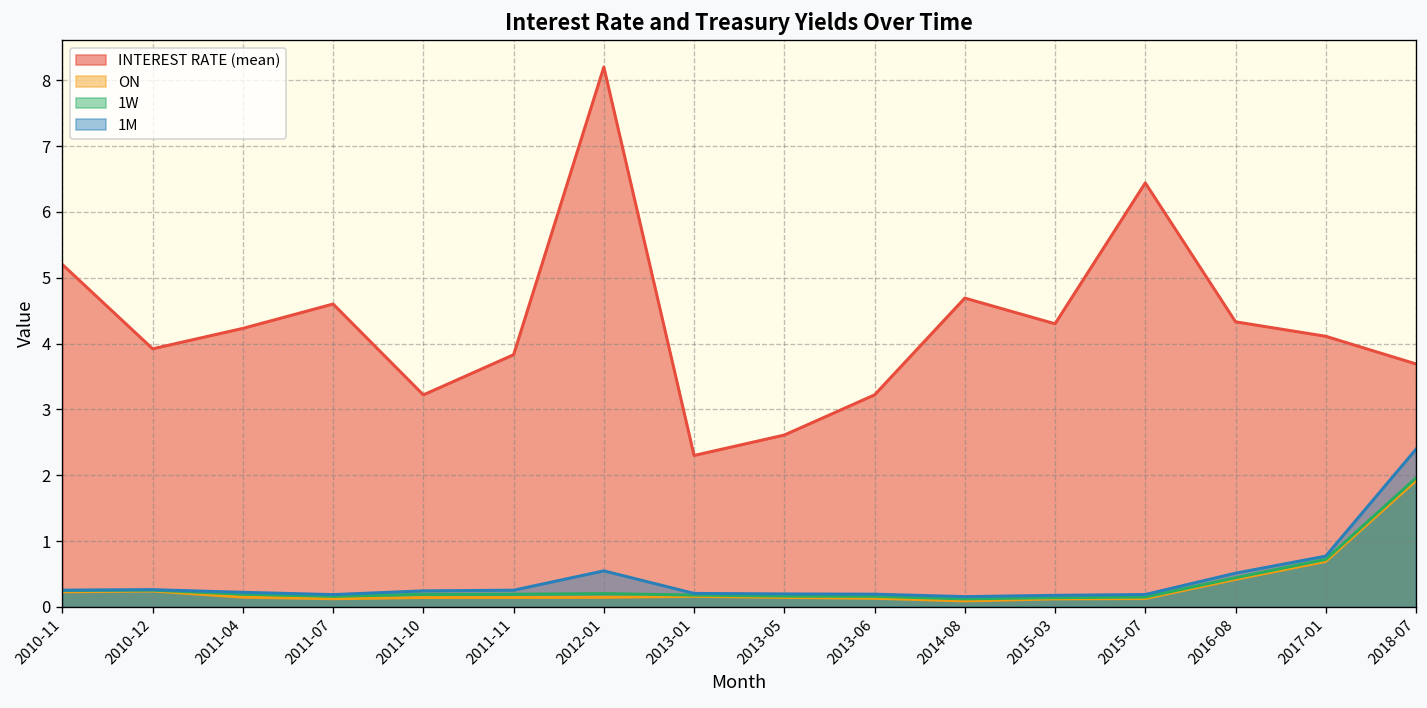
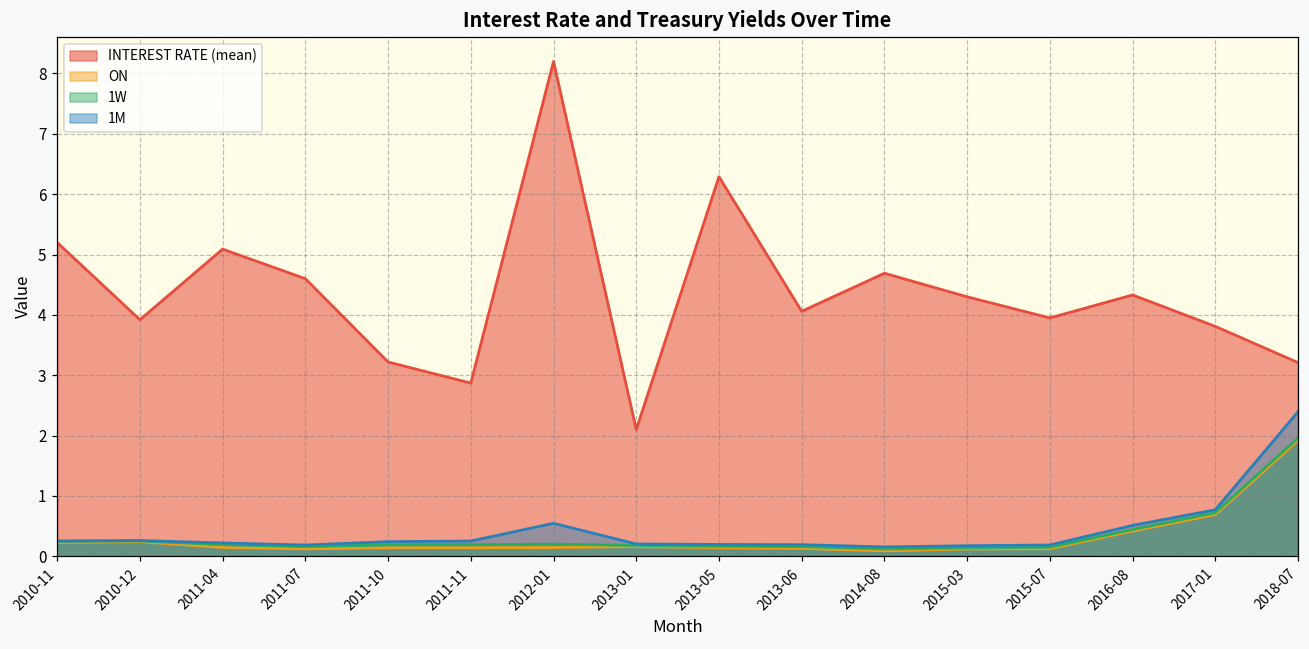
  {
    "INTEREST RATE (mean)": {
      "2010-11": 5.2,
      "2010-12": 3.9,
-     "2011-04": 4.2,
+     "2011-04": 5.1,
      "2011-07": 4.6,
      "2011-10": 3.2,
-     "2011-11": 3.8,
+     "2011-11": 2.9,
      "2012-01": 8.2,
-     "2013-01": 2.3,
-     "2013-05": 2.6,
-     "2013-06": 3.2,
+     "2013-01": 2.1,
+     "2013-05": 6.3,
+     "2013-06": 4.1,
      "2014-08": 4.7,
      "2015-03": 4.3,
-     "2015-07": 6.4,
+     "2015-07": 4.0,
      "2016-08": 4.3,
-     "2017-01": 4.1,
-     "2018-07": 3.7
+     "2017-01": 3.8,
+     "2018-07": 3.2
    },
    "ON": {
      "2011-10": 0.1,
      "2011-11": 0.1,
      "2012-01": 0.1
    },
    "1W": {
      "2011-10": 0.2,
      "2011-11": 0.2,
      "2012-01": 0.2
    },
    "1M": {
      "2011-10": 0.2,
      "2011-11": 0.3,
      "2012-01": 0.5,
      "2016-08": 0.5,
      "2017-01": 0.8,
      "2018-07": 2.4
    }
  }
